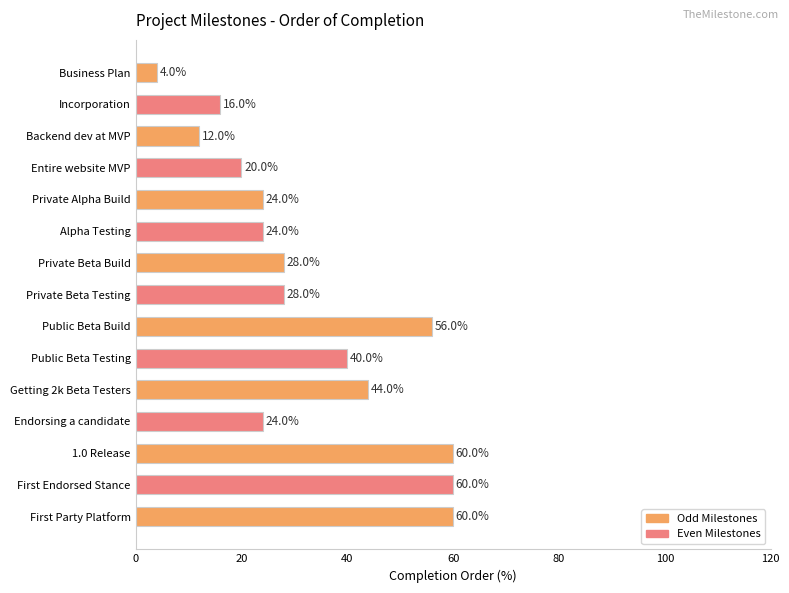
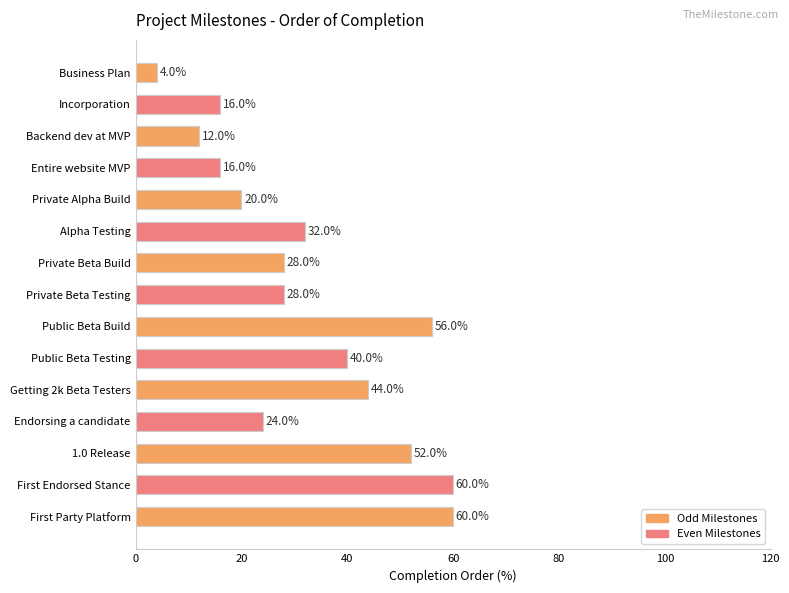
  {
    "Business Plan": "4.0%",
    "Incorporation": "16.0%",
    "Backend dev at MVP": "12.0%",
-   "Entire website MVP": "20.0%",
-   "Private Alpha Build": "24.0%",
-   "Alpha Testing": "24.0%",
+   "Entire website MVP": "16.0%",
+   "Private Alpha Build": "20.0%",
+   "Alpha Testing": "32.0%",
    "Private Beta Build": "28.0%",
    "Private Beta Testing": "28.0%",
    "Public Beta Build": "56.0%",
    "Public Beta Testing": "40.0%",
    "Getting 2k Beta Testers": "44.0%",
    "Endorsing a candidate": "24.0%",
-   "1.0 Release": "60.0%",
+   "1.0 Release": "52.0%",
    "First Endorsed Stance": "60.0%",
    "First Party Platform": "60.0%"
  }
